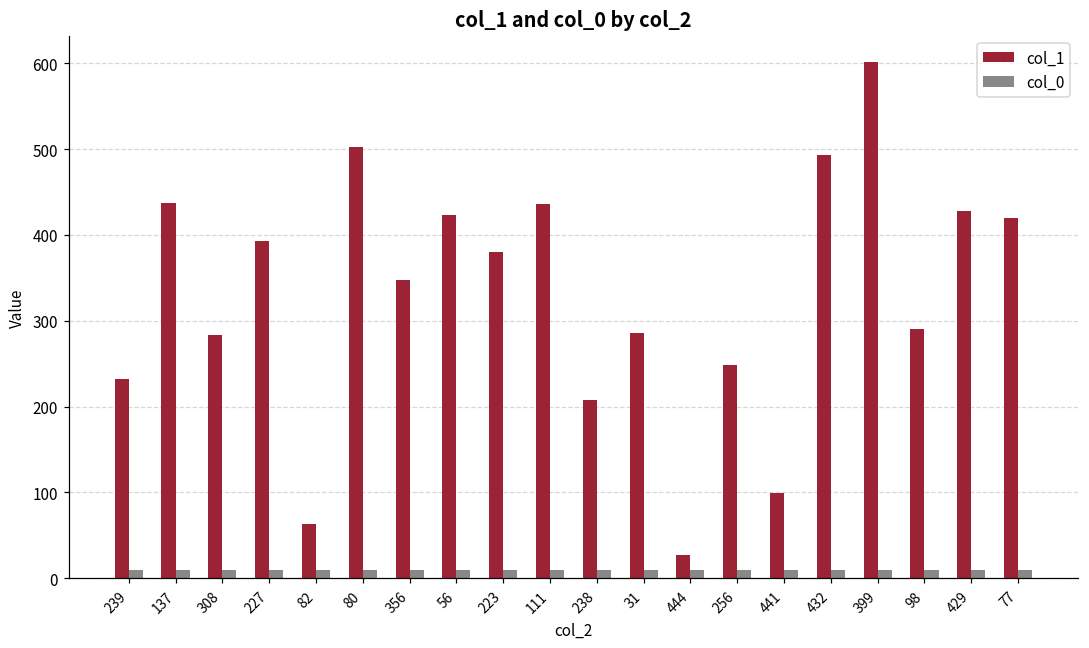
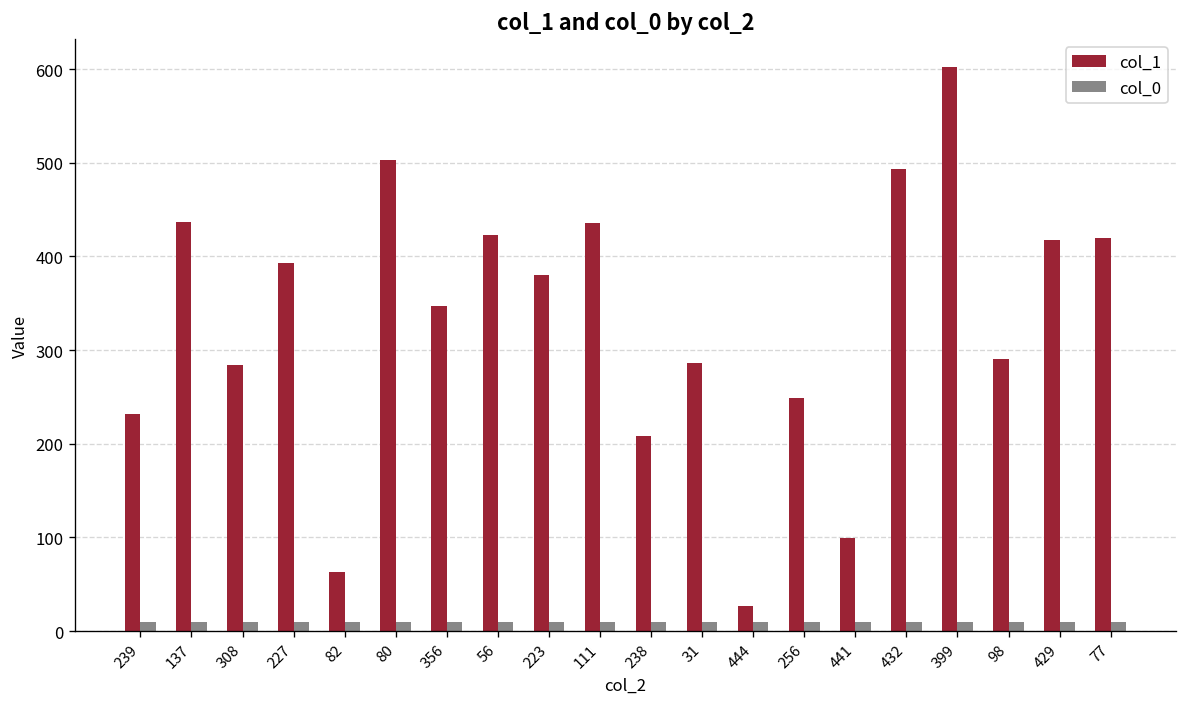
  {
    "col_1": {
      "239": 230,
      "137": 440,
      "308": 280,
      "227": 390,
      "82": 60,
      "80": 500,
      "356": 350,
      "56": 420,
      "223": 380,
      "111": 440,
      "238": 210,
      "31": 290,
      "444": 30,
      "256": 250,
      "441": 100,
      "432": 490,
      "399": 600,
      "98": 290,
-     "429": 430,
+     "429": 420,
      "77": 420
    },
    "col_0": {
      "239": 10,
      "137": 10,
      "308": 10,
      "227": 10,
      "82": 10,
      "80": 10,
      "356": 10,
      "56": 10,
      "223": 10,
      "111": 10,
      "238": 10,
      "31": 10,
      "444": 10,
      "256": 10,
      "441": 10,
      "432": 10,
      "399": 10,
      "98": 10,
      "429": 10,
      "77": 10
    }
  }
